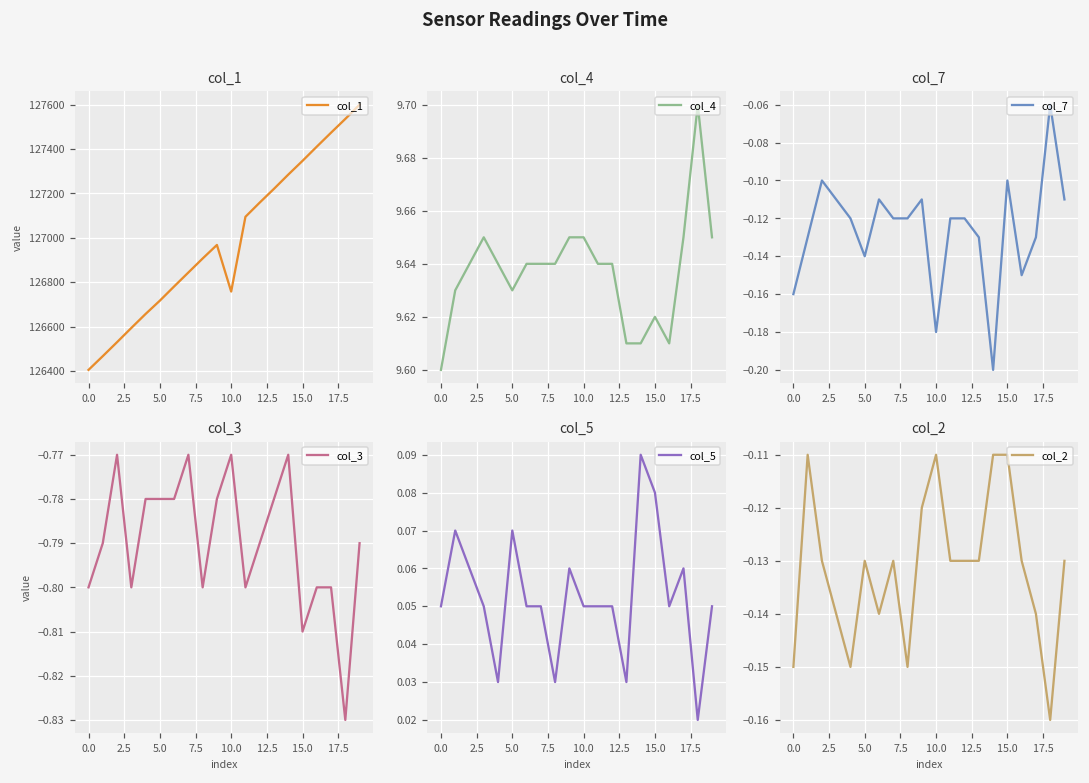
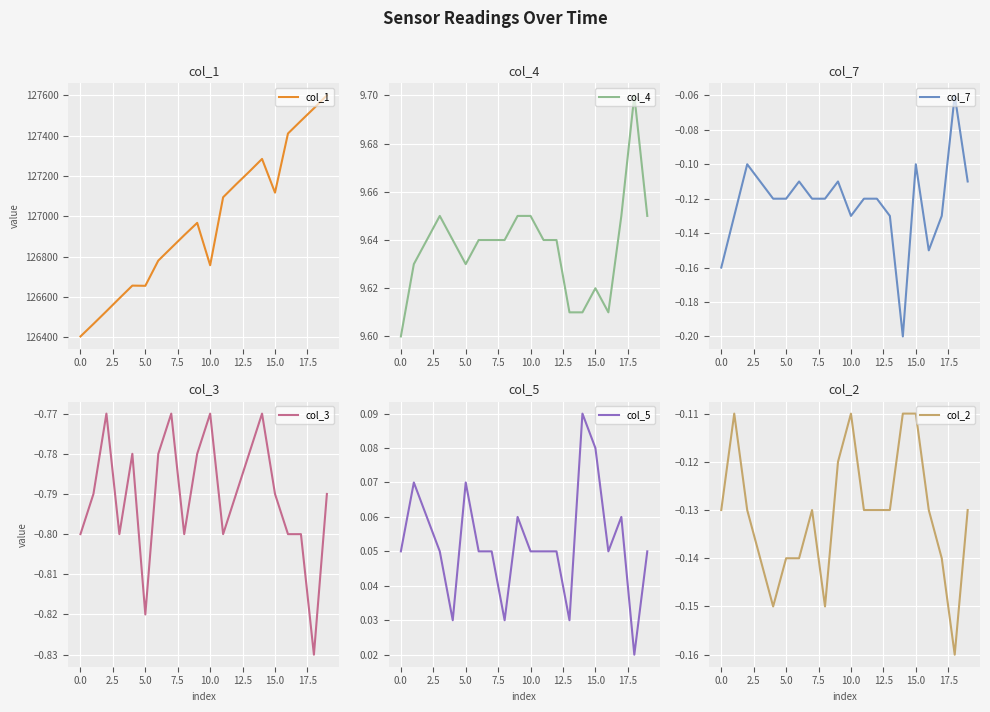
  {
    "col_1": {
      "0.0": 126410,
-     "5.0": 126720,
+     "5.0": 126660,
      "10.0": 126760,
-     "15.0": 127350
+     "15.0": 127120
    },
    "col_4": {
      "0.0": 9.600,
      "5.0": 9.630,
      "10.0": 9.650,
      "15.0": 9.620
    },
    "col_7": {
      "0.0": -0.16,
-     "5.0": -0.14,
-     "10.0": -0.18,
+     "5.0": -0.12,
+     "10.0": -0.13,
      "15.0": -0.10
    },
    "col_3": {
      "0.0": -0.80,
-     "5.0": -0.78,
+     "5.0": -0.82,
      "10.0": -0.77,
-     "15.0": -0.81
+     "15.0": -0.79
    },
    "col_5": {
      "0.0": 0.050,
      "5.0": 0.070,
      "10.0": 0.050,
      "15.0": 0.080
    },
    "col_2": {
-     "0.0": -0.15,
-     "5.0": -0.13,
+     "0.0": -0.13,
+     "5.0": -0.14,
      "10.0": -0.11
    }
  }
